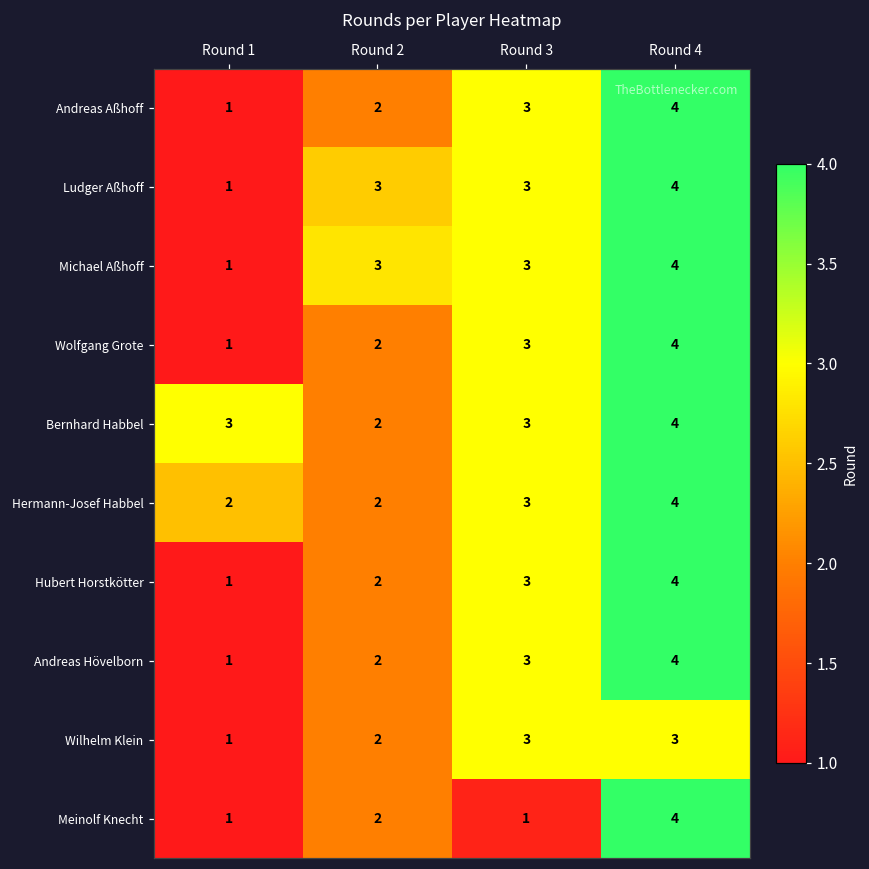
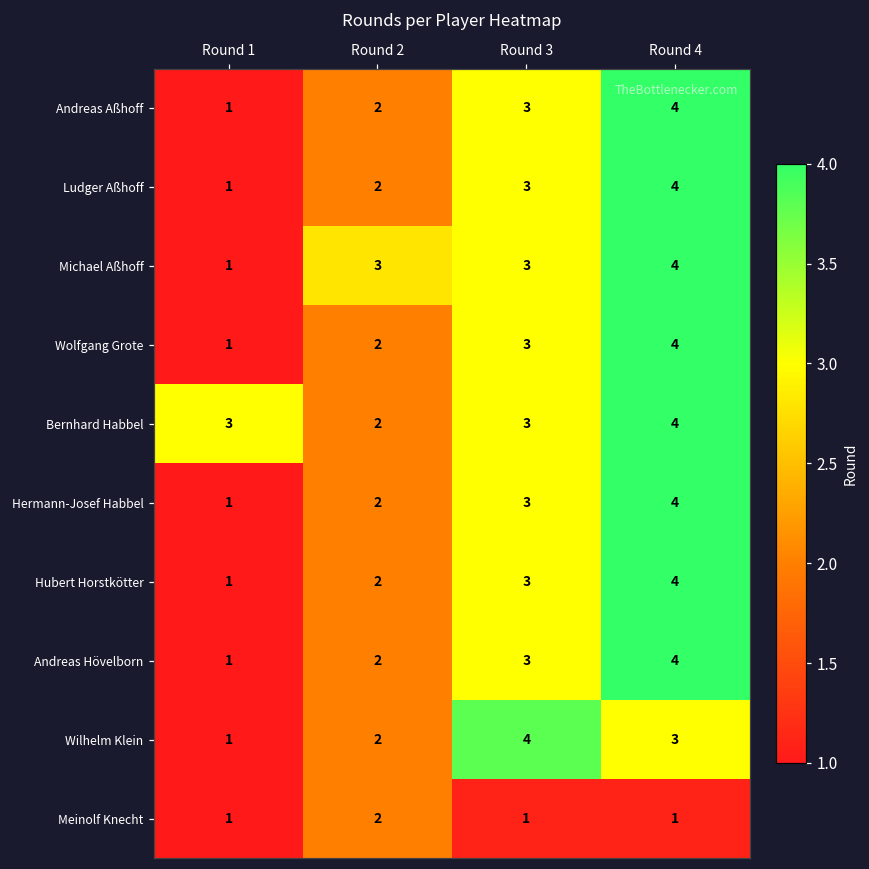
  {
    "Andreas Aßhoff": {
      "Round 1": 1,
      "Round 2": 2,
      "Round 3": 3
    },
    "Ludger Aßhoff": {
      "Round 1": 1,
-     "Round 2": 3,
+     "Round 2": 2,
      "Round 3": 3,
      "Round 4": 4
    },
    "Michael Aßhoff": {
      "Round 1": 1,
      "Round 2": 3,
      "Round 3": 3,
      "Round 4": 4
    },
    "Wolfgang Grote": {
      "Round 1": 1,
      "Round 2": 2,
      "Round 3": 3,
      "Round 4": 4
    },
    "Bernhard Habbel": {
      "Round 1": 3,
      "Round 2": 2,
      "Round 3": 3,
      "Round 4": 4
    },
    "Hermann-Josef Habbel": {
-     "Round 1": 2,
+     "Round 1": 1,
      "Round 2": 2,
      "Round 3": 3,
      "Round 4": 4
    },
    "Hubert Horstkötter": {
      "Round 1": 1,
      "Round 2": 2,
      "Round 3": 3,
      "Round 4": 4
    },
    "Andreas Hövelborn": {
      "Round 1": 1,
      "Round 2": 2,
      "Round 3": 3,
      "Round 4": 4
    },
    "Wilhelm Klein": {
      "Round 1": 1,
      "Round 2": 2,
-     "Round 3": 3,
+     "Round 3": 4,
      "Round 4": 3
    },
    "Meinolf Knecht": {
      "Round 1": 1,
      "Round 2": 2,
      "Round 3": 1,
-     "Round 4": 4
+     "Round 4": 1
    }
  }
